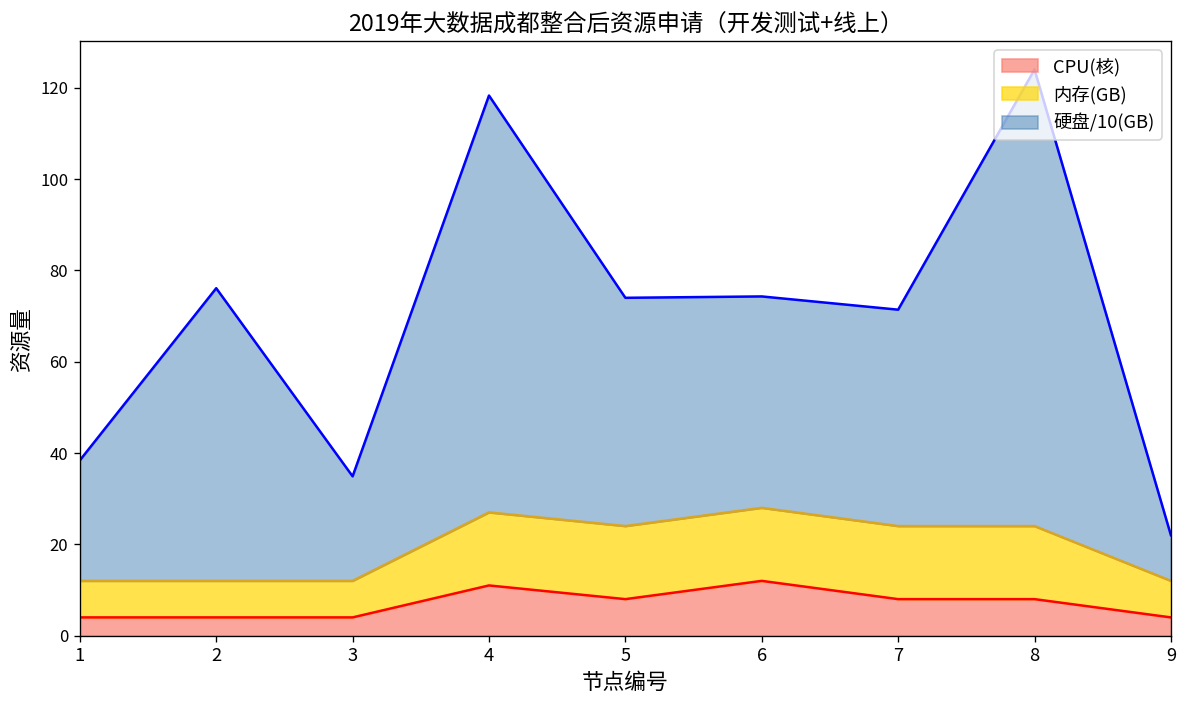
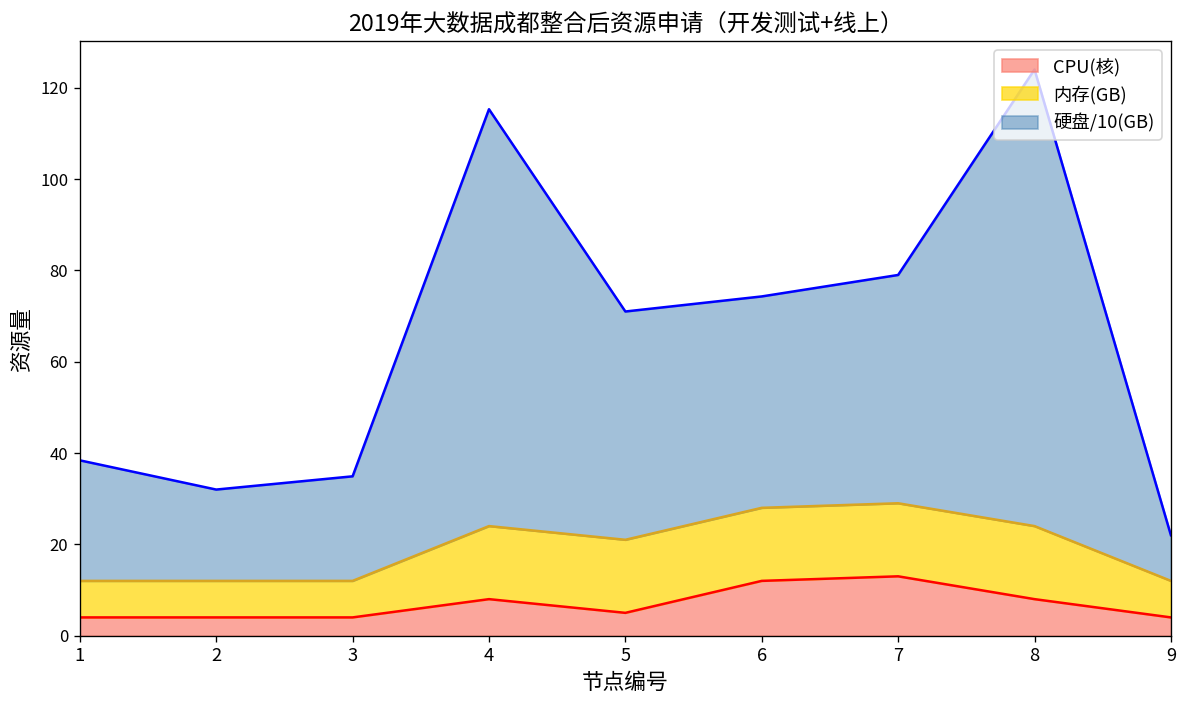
  {
    "CPU(核)": {
      "1": 4,
      "2": 4,
      "3": 4,
-     "4": 11,
-     "5": 8,
+     "4": 8,
+     "5": 5,
      "6": 12,
-     "7": 8,
+     "7": 13,
      "8": 8,
      "9": 4
    },
    "内存(GB)": {
      "1": 8,
      "2": 8,
      "3": 8,
      "4": 16,
      "5": 16,
      "6": 16,
      "7": 16,
      "8": 16,
      "9": 8
    },
    "硬盘/10(GB)": {
      "1": 26,
-     "2": 64,
+     "2": 20,
      "3": 23,
      "4": 91,
      "5": 50,
      "6": 46,
-     "7": 47,
+     "7": 50,
      "9": 10
    }
  }
